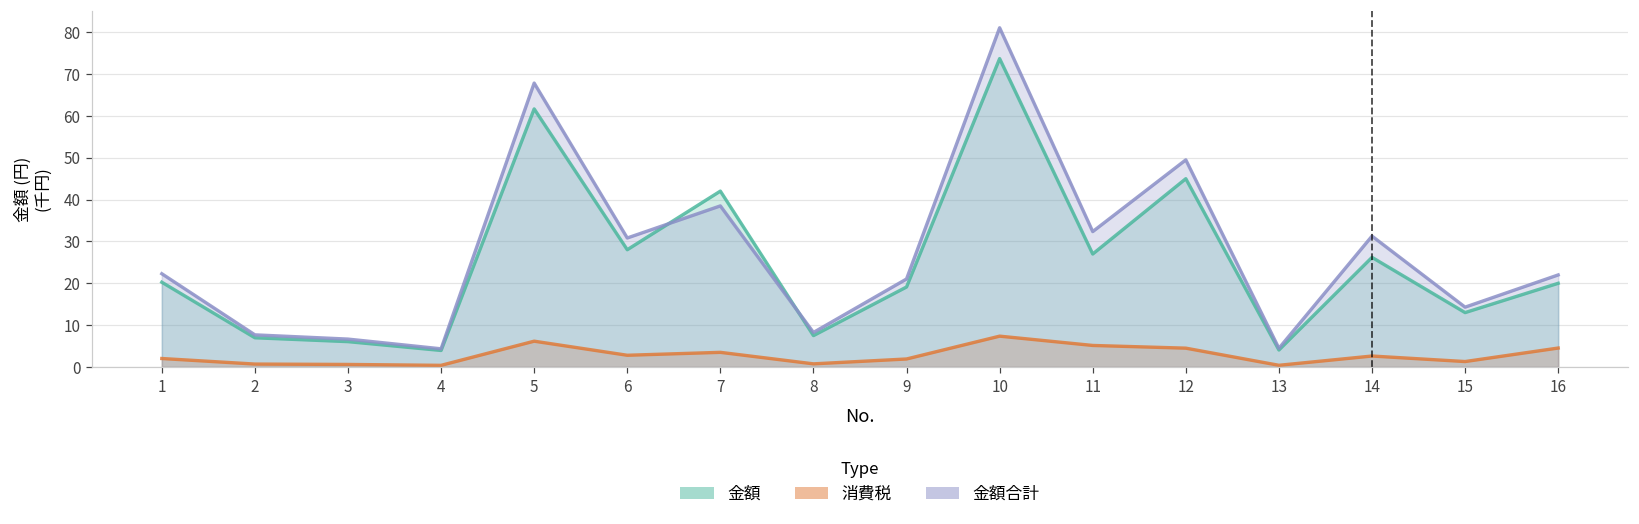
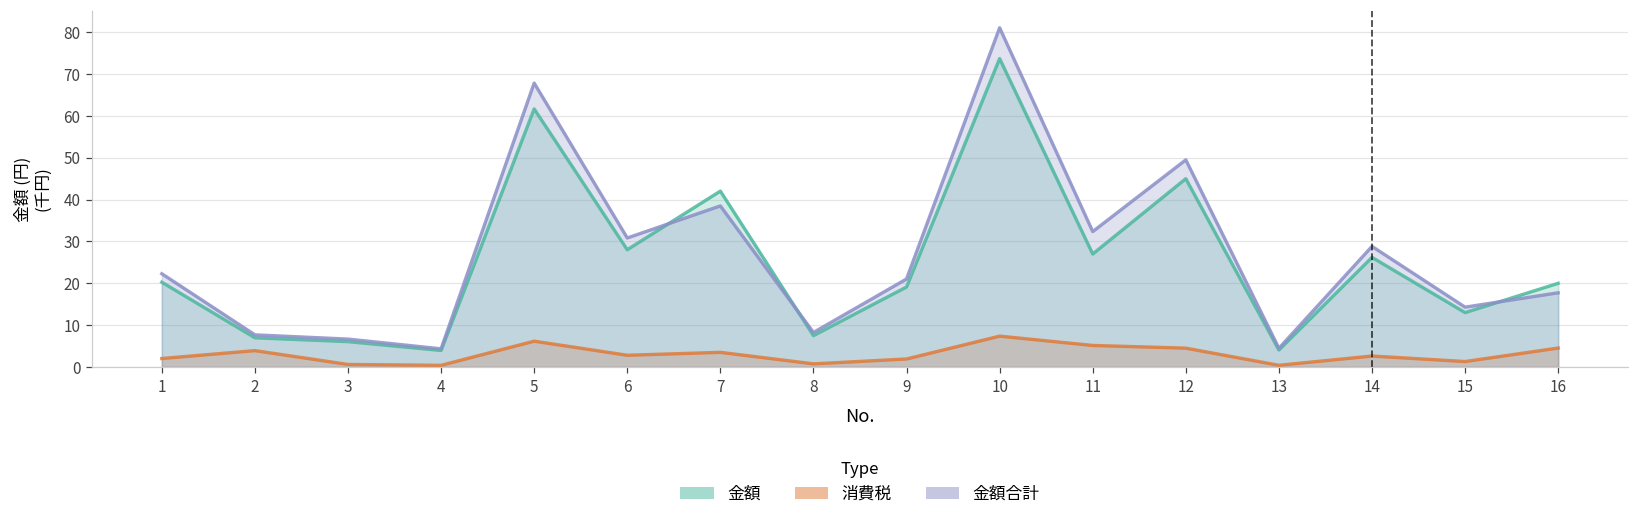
  {
    "金額": {
      "1": 20,
      "2": 7,
      "5": 62,
      "6": 28,
      "7": 42,
      "8": 8,
      "9": 19,
      "10": 74,
      "11": 27,
      "12": 45,
      "14": 26,
      "15": 13,
      "16": 20
    },
    "消費税": {
      "1": 2,
-     "2": 1,
+     "2": 4,
      "3": 1,
      "4": 0,
      "5": 6,
      "6": 3,
      "7": 4,
      "8": 1,
      "9": 2,
      "10": 7,
      "11": 5,
      "12": 5,
      "13": 0,
      "14": 3,
      "15": 1,
      "16": 5
    },
    "金額合計": {
      "1": 22,
      "2": 8,
      "5": 68,
      "6": 31,
      "7": 39,
      "8": 8,
      "9": 21,
      "10": 81,
      "11": 32,
      "12": 50,
-     "14": 31,
+     "14": 29,
      "15": 14,
-     "16": 22
+     "16": 18
    }
  }
